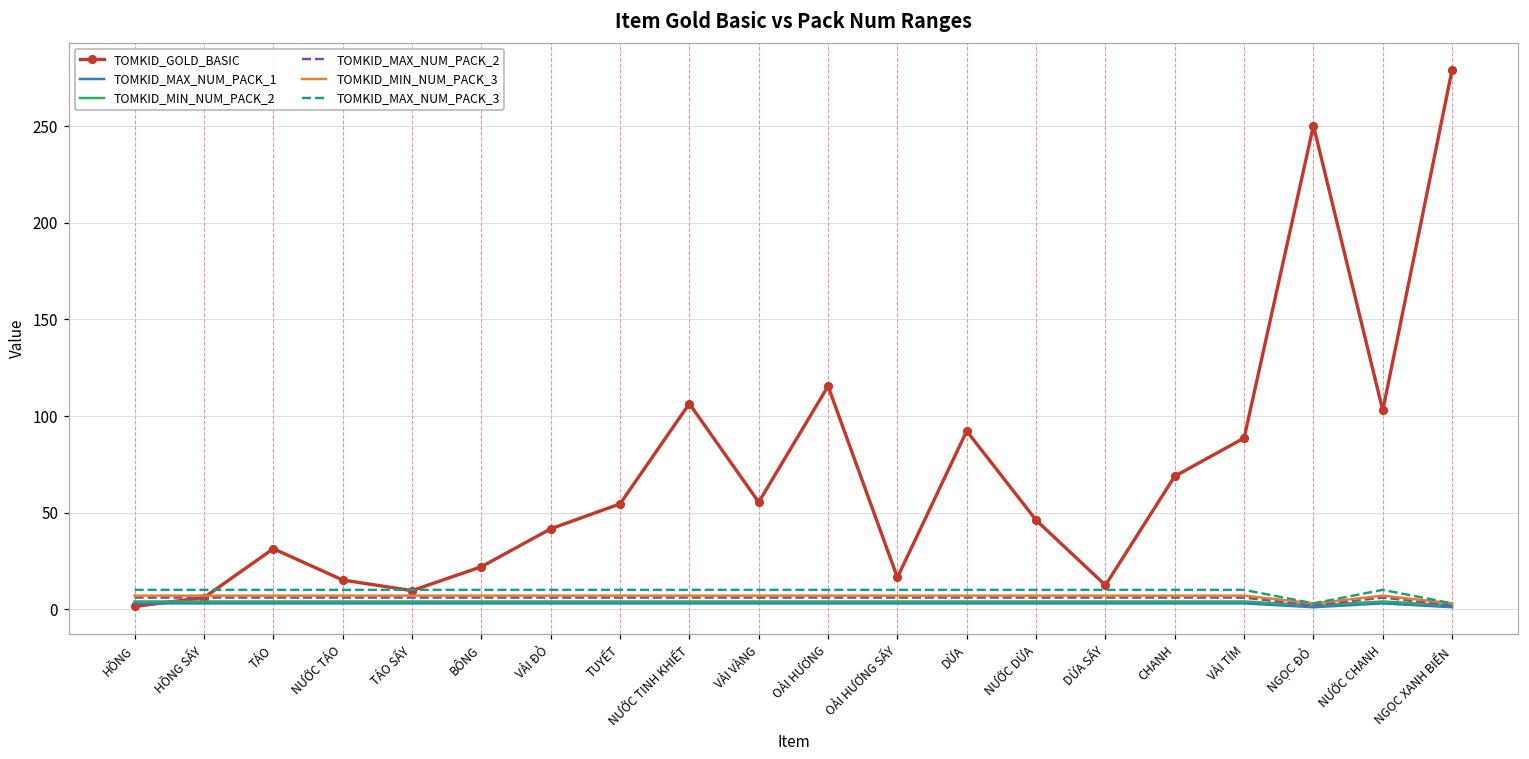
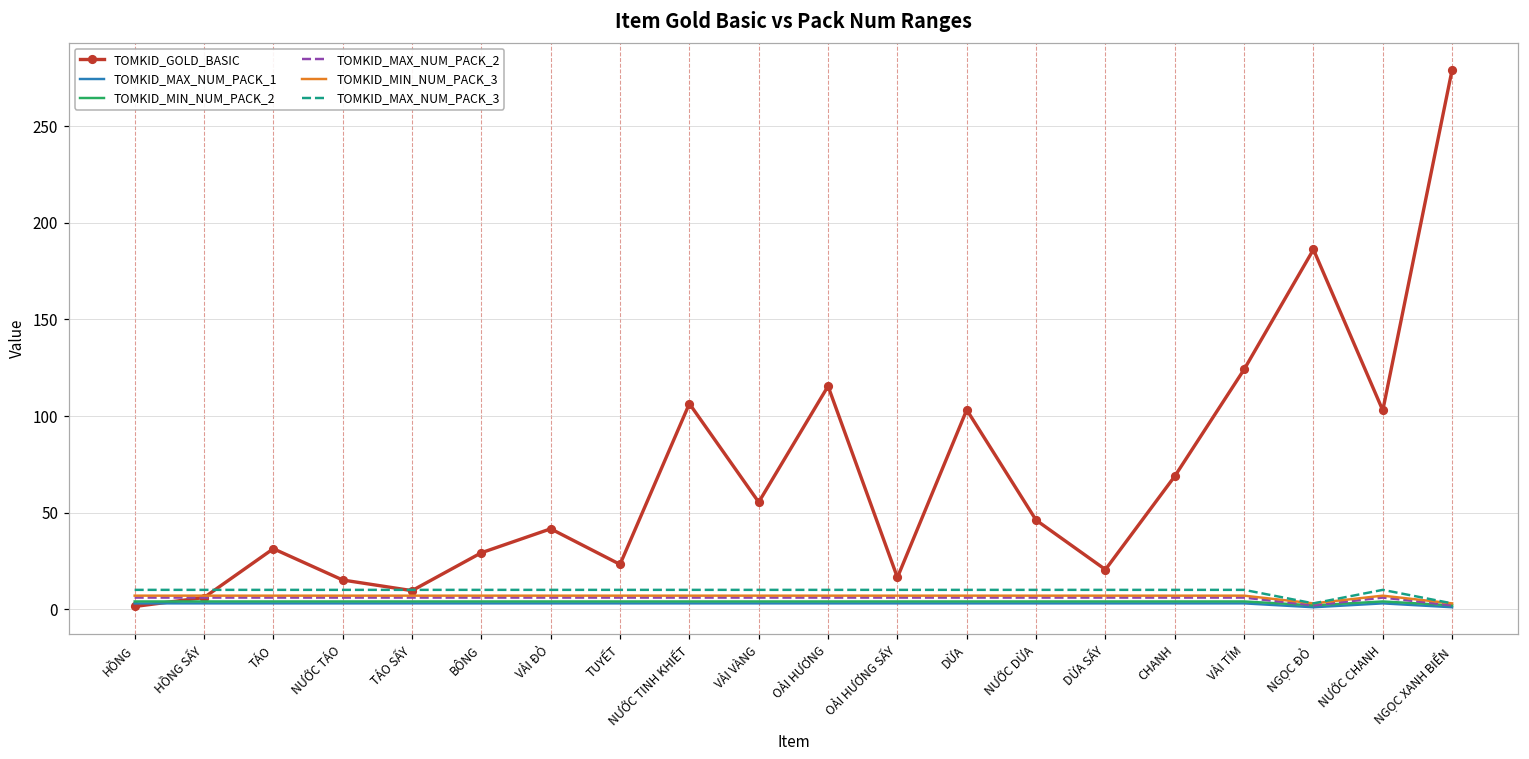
  {
    "TOMKID_GOLD_BASIC": {
      "HỒNG": 1,
      "TÁO": 31,
      "NƯỚC TÁO": 15,
-     "BÔNG": 22,
+     "BÔNG": 29,
      "VẢI ĐỎ": 42,
-     "TUYẾT": 55,
+     "TUYẾT": 23,
      "NƯỚC TINH KHIẾT": 106,
      "VẢI VÀNG": 55,
      "OẢI HƯƠNG": 115,
      "OẢI HƯƠNG SẤY": 16,
-     "DỪA": 92,
+     "DỪA": 103,
      "NƯỚC DỪA": 46,
-     "DỪA SẤY": 12,
+     "DỪA SẤY": 21,
      "CHANH": 69,
-     "VẢI TÍM": 89,
-     "NGỌC ĐỎ": 250,
+     "VẢI TÍM": 124,
+     "NGỌC ĐỎ": 186,
      "NƯỚC CHANH": 103,
      "NGỌC XANH BIỂN": 279
    }
  }
